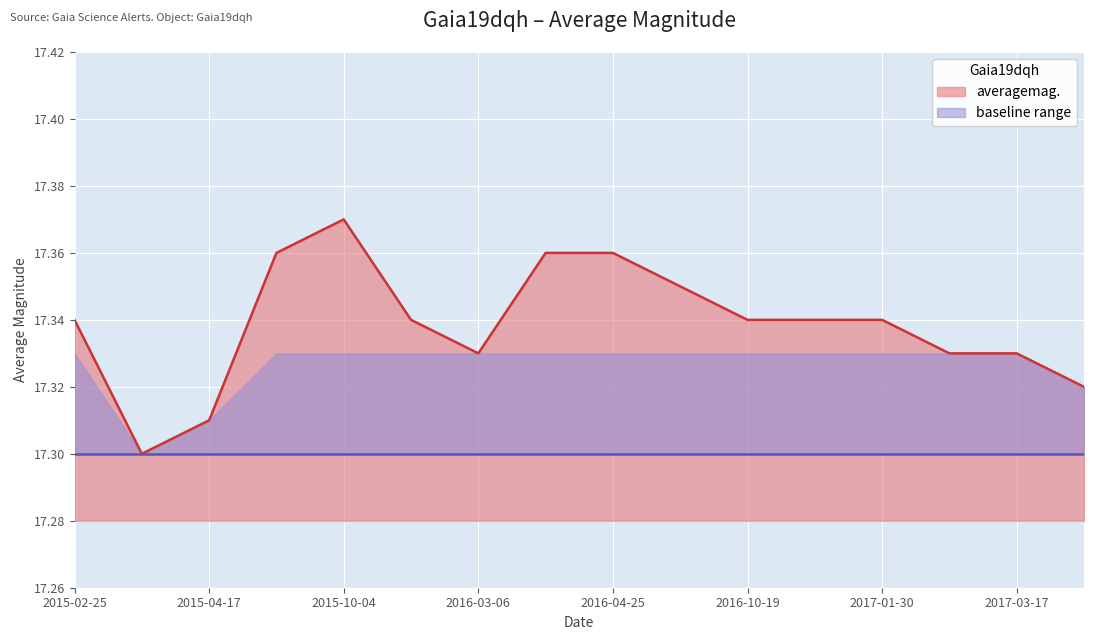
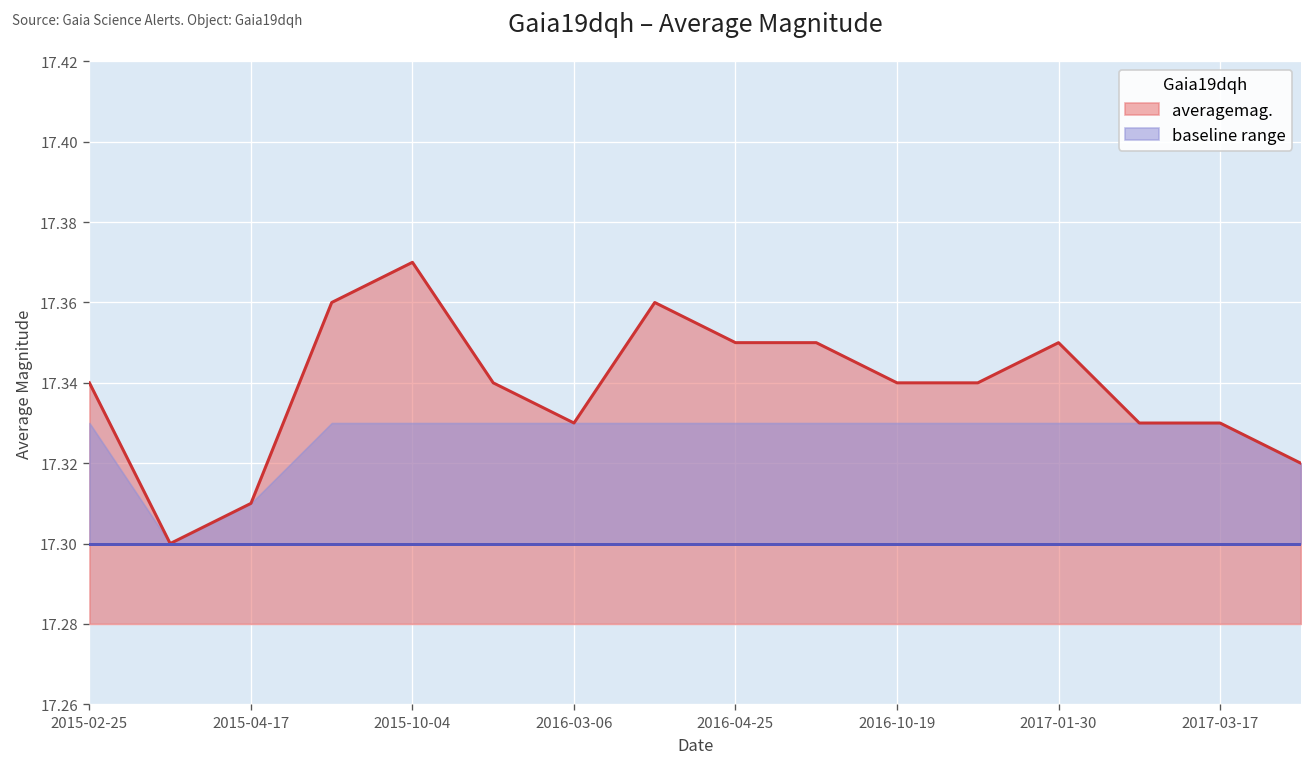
  {
    "averagemag.": {
      "2015-02-25": 17.34,
      "2015-10-04": 17.37,
-     "2016-04-25": 17.36,
+     "2016-04-25": 17.35,
      "2016-10-19": 17.34,
-     "2017-01-30": 17.34
+     "2017-01-30": 17.35
    },
    "baseline range": {
      "2015-02-25": 17.33,
      "2015-10-04": 17.33,
      "2016-04-25": 17.33,
      "2016-10-19": 17.33,
      "2017-01-30": 17.33
    }
  }
